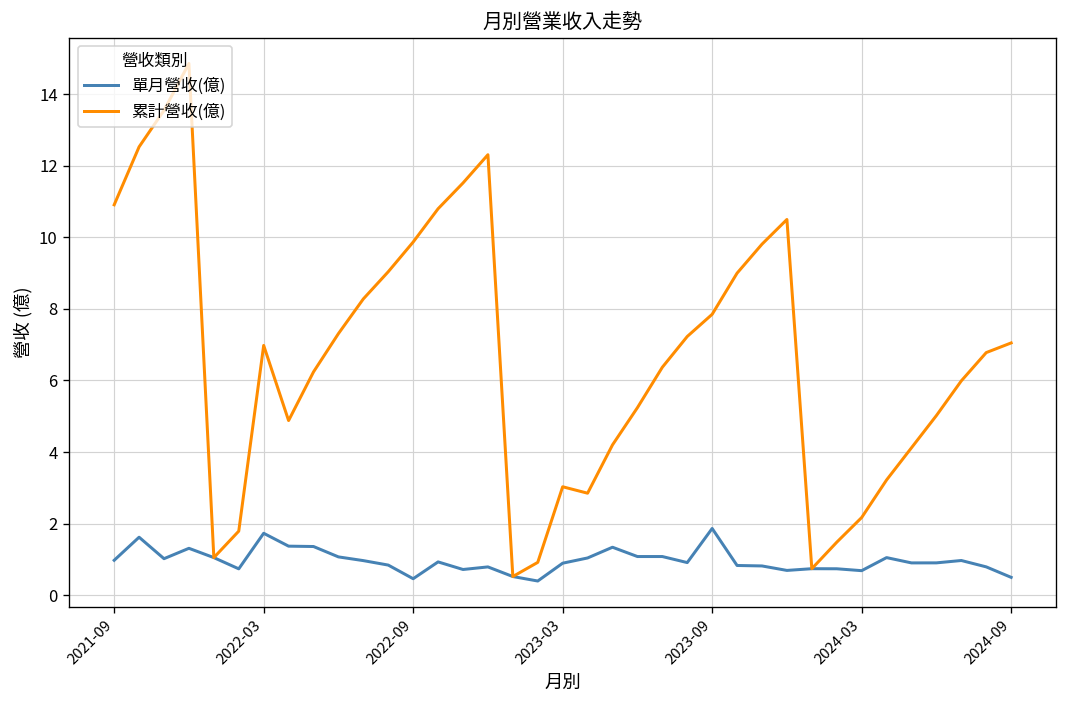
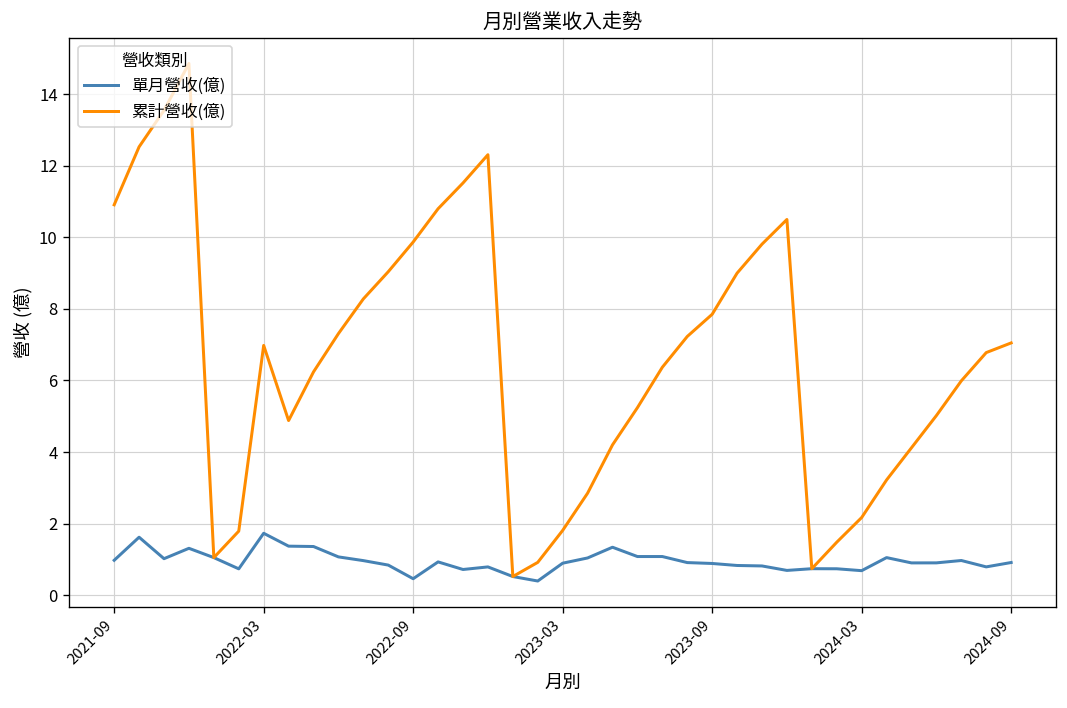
  {
    "單月營收(億)": {
      "2021-09": 1.0,
      "2022-03": 1.7,
      "2022-09": 0.5,
      "2023-03": 0.9,
-     "2023-09": 1.9,
+     "2023-09": 0.9,
      "2024-03": 0.7,
-     "2024-09": 0.5
+     "2024-09": 0.9
    },
    "累計營收(億)": {
      "2021-09": 10.9,
      "2022-03": 7.0,
      "2022-09": 9.9,
-     "2023-03": 3.0,
+     "2023-03": 1.8,
      "2023-09": 7.9,
      "2024-03": 2.2,
      "2024-09": 7.1
    }
  }
